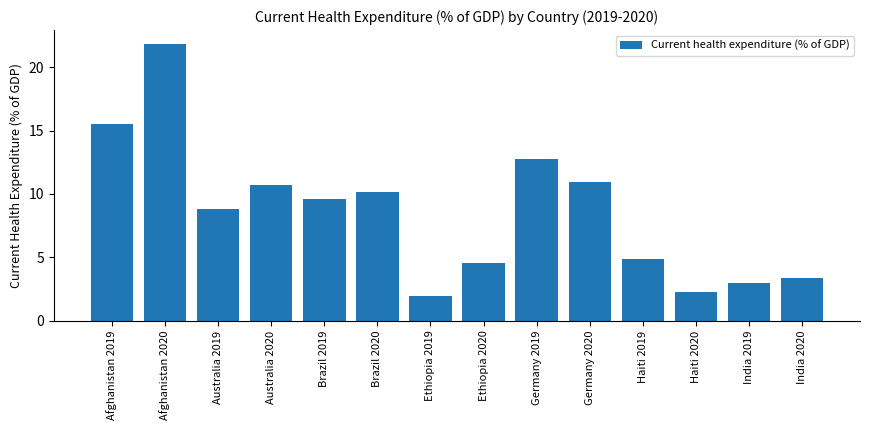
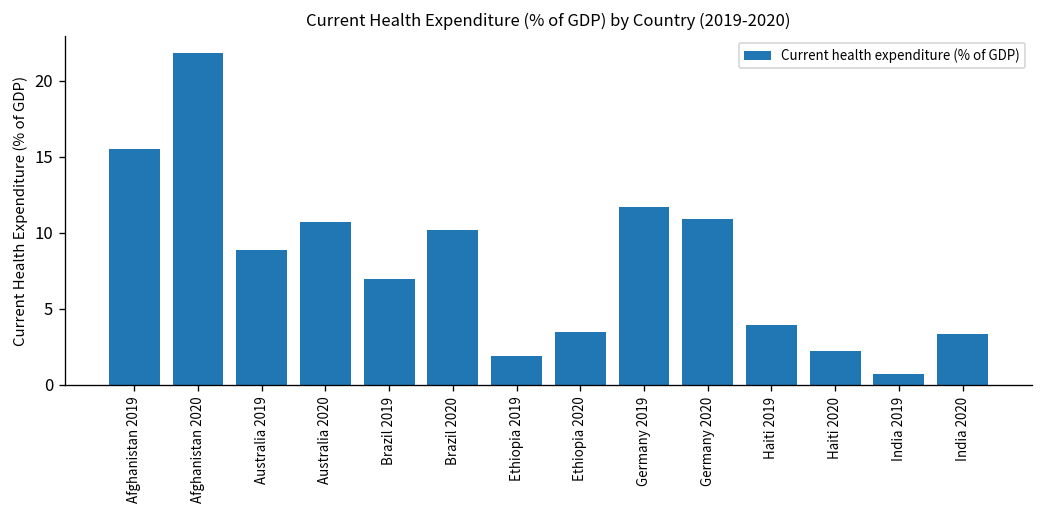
  {
    "Afghanistan 2019": 15.5,
    "Afghanistan 2020": 21.8,
    "Australia 2019": 8.8,
    "Australia 2020": 10.7,
-   "Brazil 2019": 9.6,
+   "Brazil 2019": 7.0,
    "Brazil 2020": 10.2,
    "Ethiopia 2019": 1.9,
-   "Ethiopia 2020": 4.6,
-   "Germany 2019": 12.8,
+   "Ethiopia 2020": 3.5,
+   "Germany 2019": 11.7,
    "Germany 2020": 10.9,
-   "Haiti 2019": 4.9,
+   "Haiti 2019": 3.9,
    "Haiti 2020": 2.3,
-   "India 2019": 3.0,
+   "India 2019": 0.7,
    "India 2020": 3.3
  }
